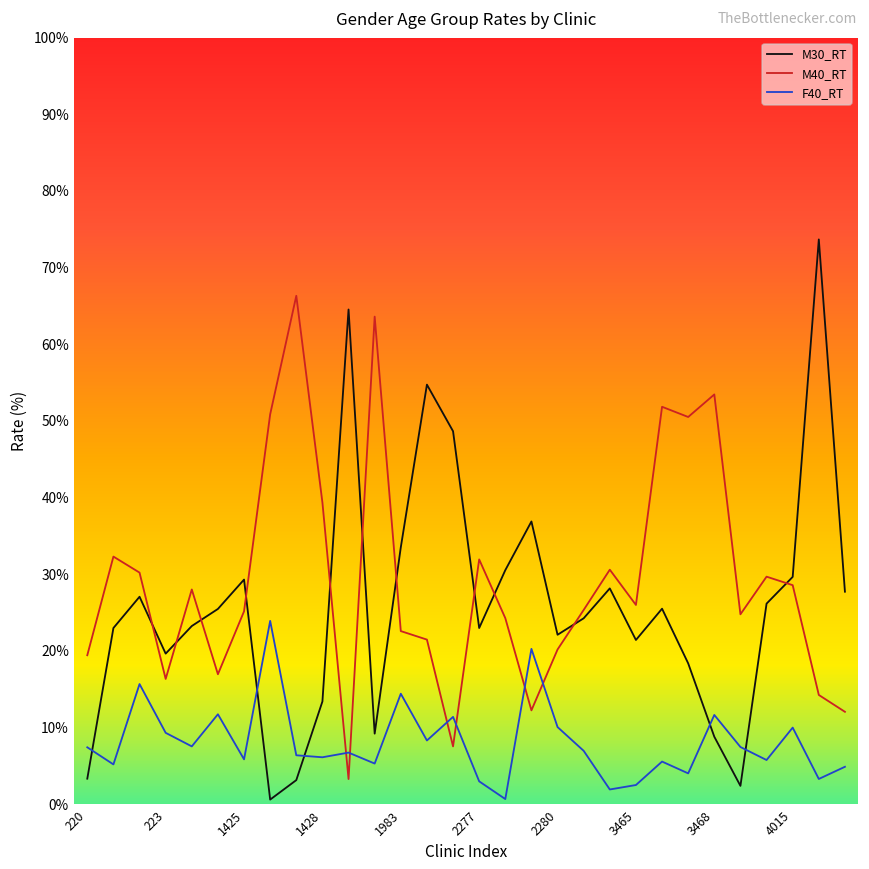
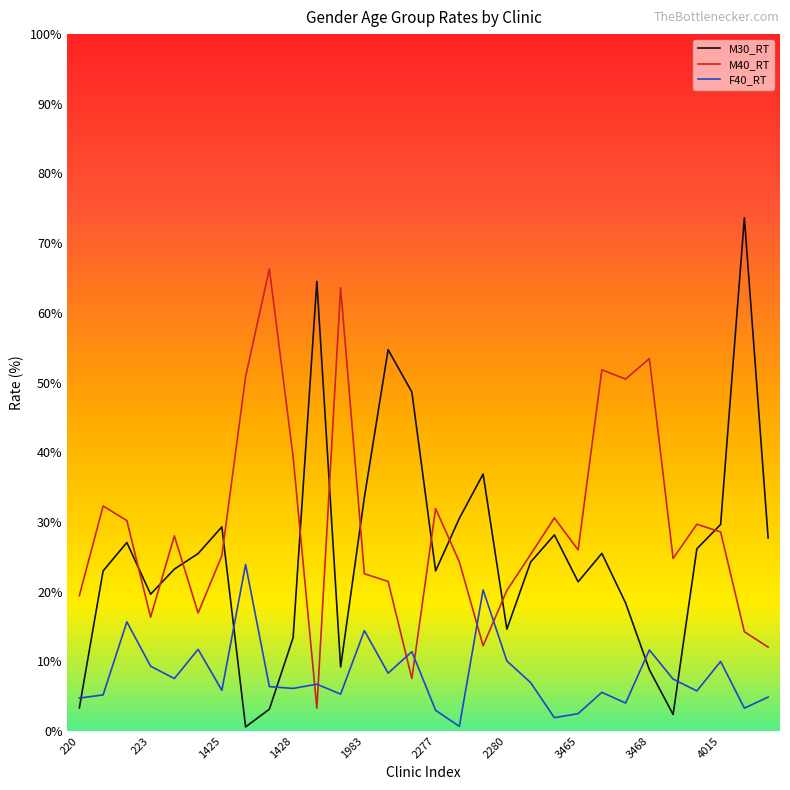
  {
    "M30_RT": {
      "220": "3%",
      "223": "20%",
      "1425": "29%",
      "1428": "13%",
      "1983": "34%",
      "2277": "23%",
-     "2280": "22%",
+     "2280": "15%",
      "3465": "21%",
      "3468": "9%",
      "4015": "30%"
    },
    "M40_RT": {
      "220": "19%",
      "223": "16%",
      "1425": "25%",
      "1428": "39%",
      "1983": "23%",
      "2277": "32%",
      "2280": "20%",
      "3465": "26%",
      "3468": "53%",
      "4015": "29%"
    },
    "F40_RT": {
-     "220": "7%",
+     "220": "5%",
      "223": "9%",
      "1425": "6%",
      "1428": "6%",
      "1983": "14%",
      "2277": "3%",
      "2280": "10%",
      "3465": "2%",
      "3468": "12%",
      "4015": "10%"
    }
  }
